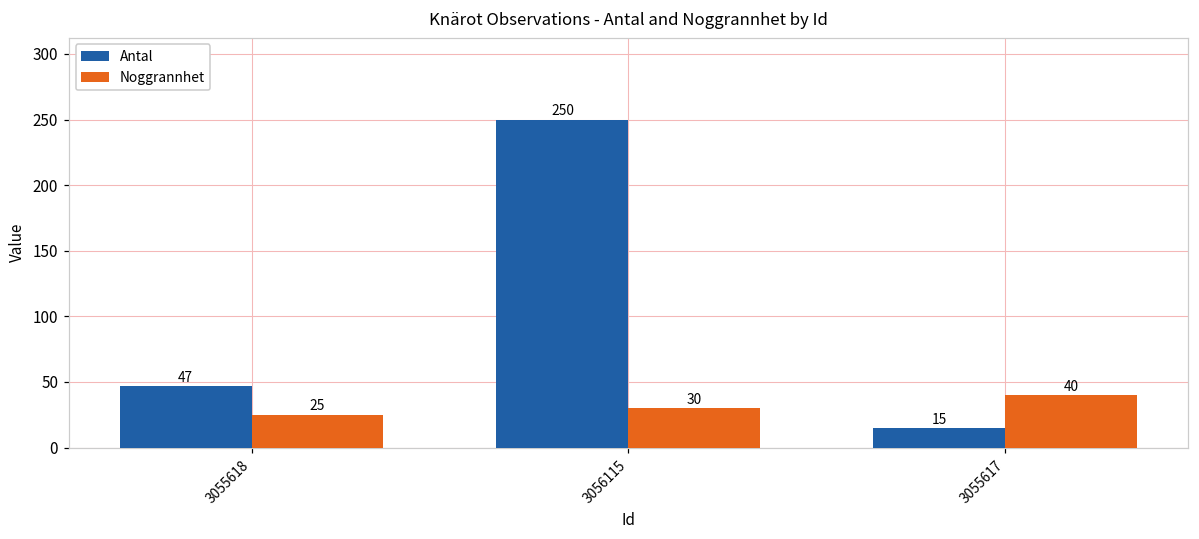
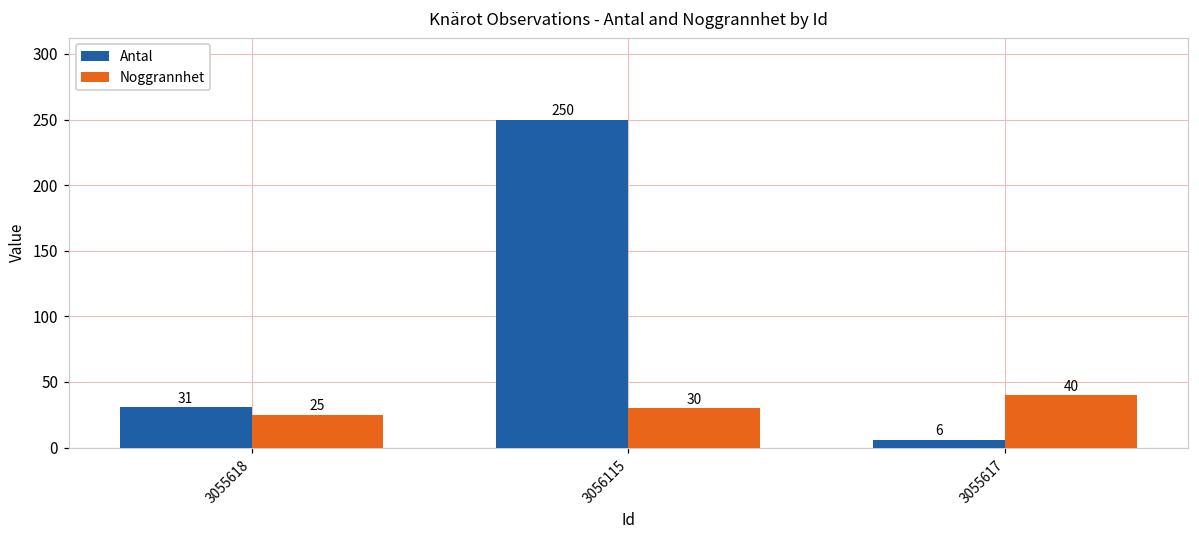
  {
    "Antal": {
-     "3055618": 47,
+     "3055618": 31,
      "3056115": 250,
-     "3055617": 15
+     "3055617": 6
    },
    "Noggrannhet": {
      "3055618": 25,
      "3056115": 30,
      "3055617": 40
    }
  }
